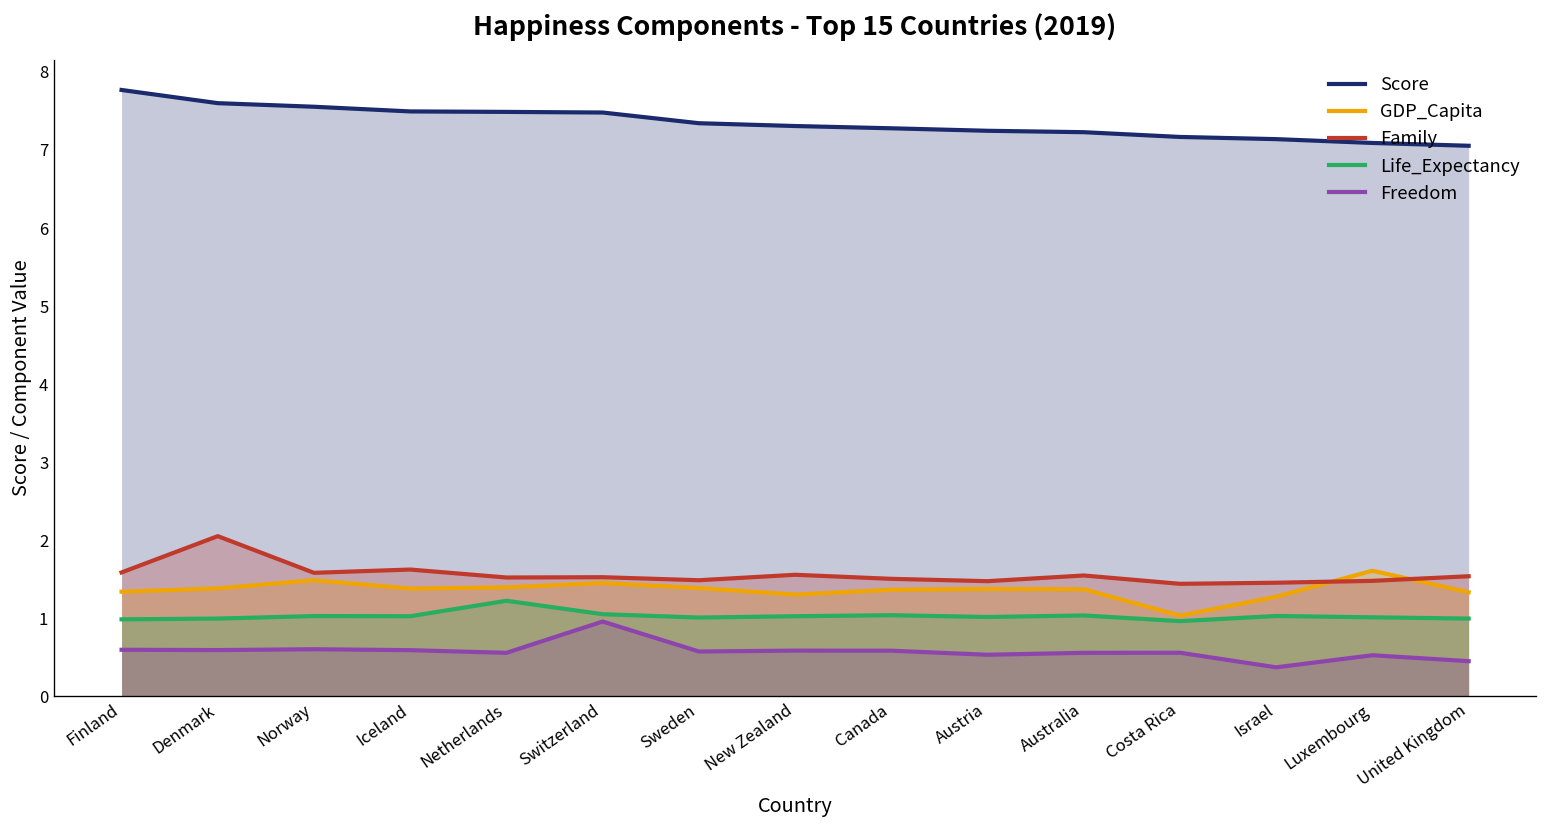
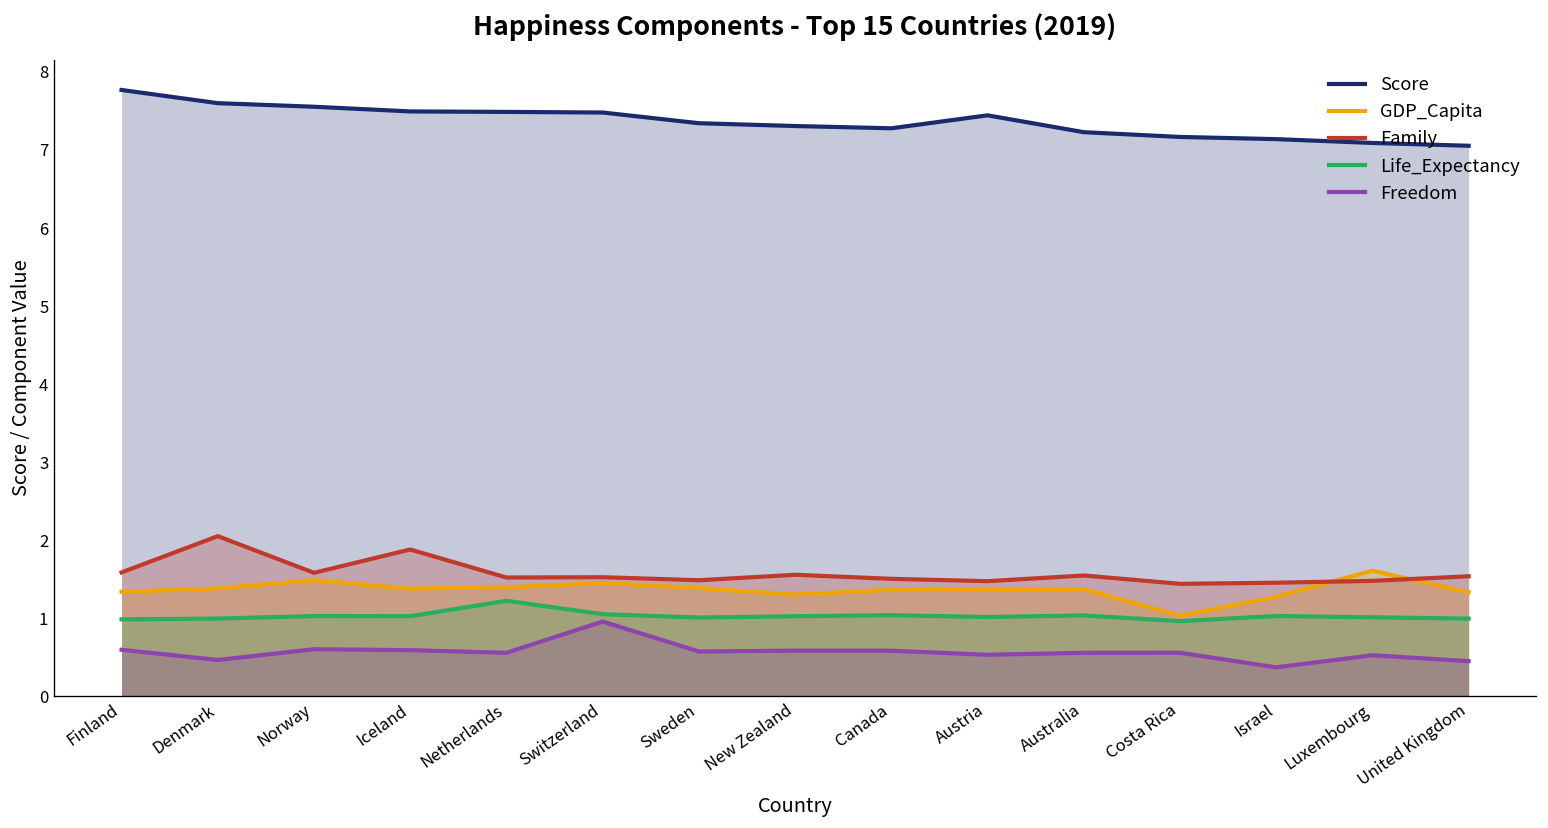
  {
    "Score": {
      "Finland": 7.8,
      "Denmark": 7.6,
      "Norway": 7.6,
      "Iceland": 7.5,
      "Netherlands": 7.5,
      "Switzerland": 7.5,
      "Sweden": 7.3,
      "New Zealand": 7.3,
      "Canada": 7.3,
-     "Austria": 7.2,
+     "Austria": 7.4,
      "Australia": 7.2,
      "Costa Rica": 7.2,
      "Israel": 7.1,
      "Luxembourg": 7.1,
      "United Kingdom": 7.1
    },
    "GDP_Capita": {
      "Finland": 1.3,
      "Denmark": 1.4,
      "Norway": 1.5,
      "Iceland": 1.4,
      "Netherlands": 1.4,
      "Switzerland": 1.5,
      "Sweden": 1.4,
      "New Zealand": 1.3,
      "Canada": 1.4,
      "Austria": 1.4,
      "Australia": 1.4,
      "Costa Rica": 1.0,
      "Israel": 1.3,
      "Luxembourg": 1.6,
      "United Kingdom": 1.3
    },
    "Family": {
      "Finland": 1.6,
      "Denmark": 2.1,
      "Norway": 1.6,
-     "Iceland": 1.6,
+     "Iceland": 1.9,
      "Netherlands": 1.5,
      "Switzerland": 1.5,
      "Sweden": 1.5,
      "New Zealand": 1.6,
      "Canada": 1.5,
      "Austria": 1.5,
      "Australia": 1.5,
      "Costa Rica": 1.4,
      "Israel": 1.5,
      "Luxembourg": 1.5,
      "United Kingdom": 1.5
    },
    "Life_Expectancy": {
      "Finland": 1.0,
      "Denmark": 1.0,
      "Norway": 1.0,
      "Iceland": 1.0,
      "Netherlands": 1.2,
      "Switzerland": 1.1,
      "Sweden": 1.0,
      "New Zealand": 1.0,
      "Canada": 1.0,
      "Austria": 1.0,
      "Australia": 1.0,
      "Costa Rica": 1.0,
      "Israel": 1.0,
      "Luxembourg": 1.0,
      "United Kingdom": 1.0
    },
    "Freedom": {
      "Finland": 0.6,
-     "Denmark": 0.6,
+     "Denmark": 0.5,
      "Norway": 0.6,
      "Iceland": 0.6,
      "Netherlands": 0.6,
      "Switzerland": 1.0,
      "Sweden": 0.6,
      "New Zealand": 0.6,
      "Canada": 0.6,
      "Austria": 0.5,
      "Australia": 0.6,
      "Costa Rica": 0.6,
      "Israel": 0.4,
      "Luxembourg": 0.5,
      "United Kingdom": 0.5
    }
  }
